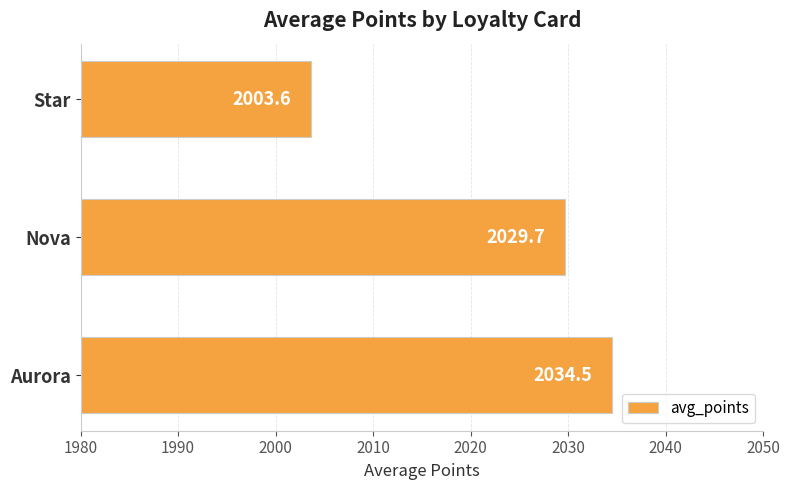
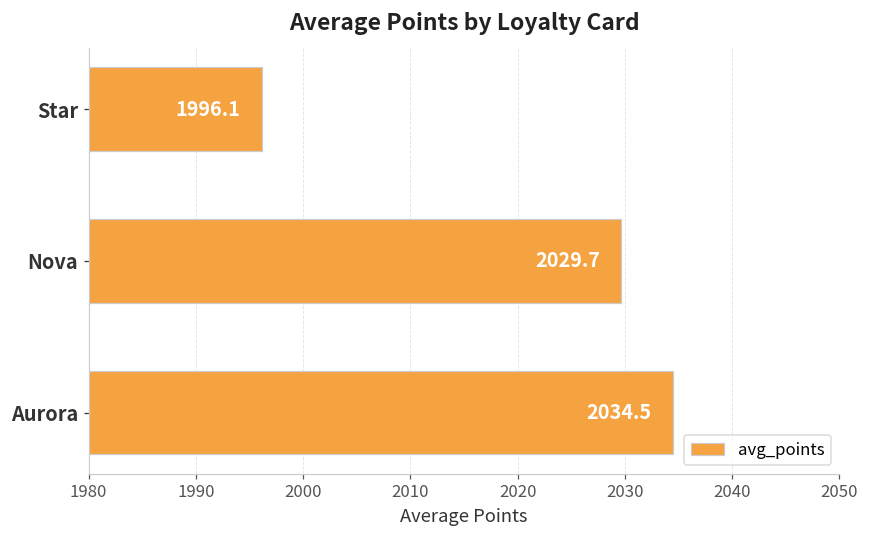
  {
-   "Star": 2003.6,
+   "Star": 1996.1,
    "Nova": 2029.7,
    "Aurora": 2034.5
  }
